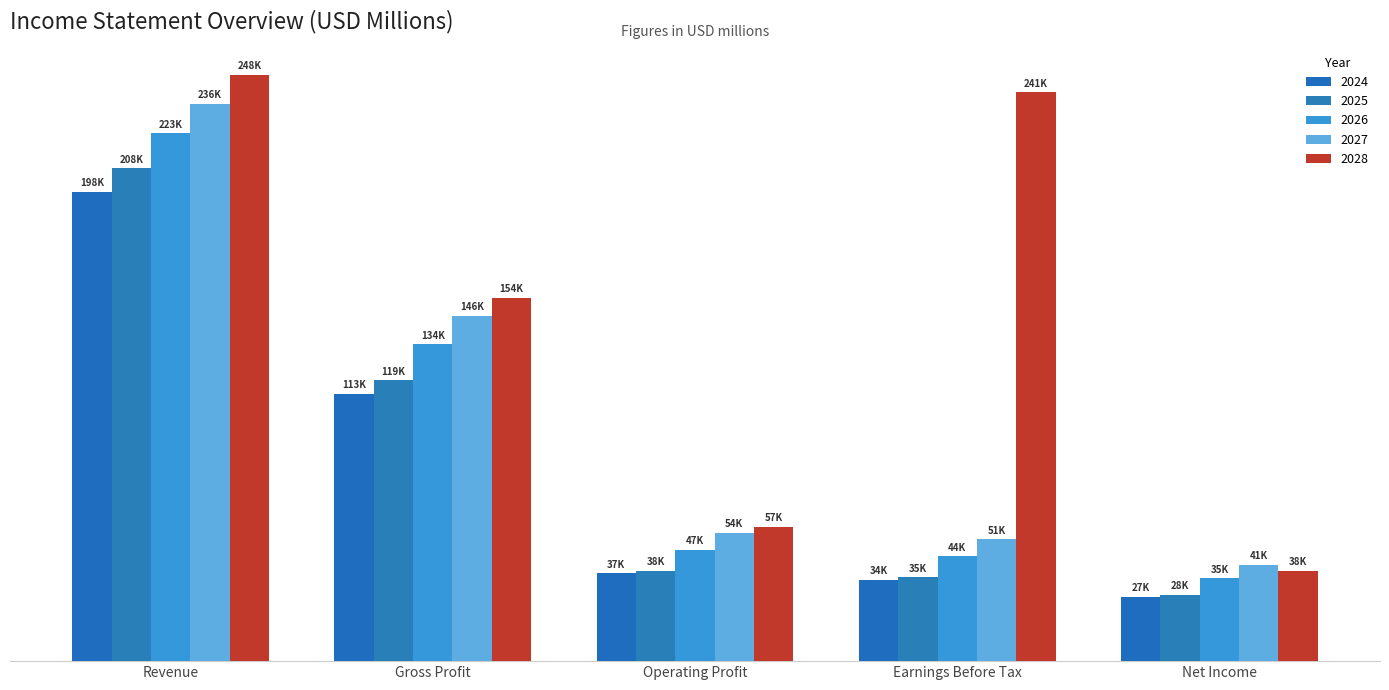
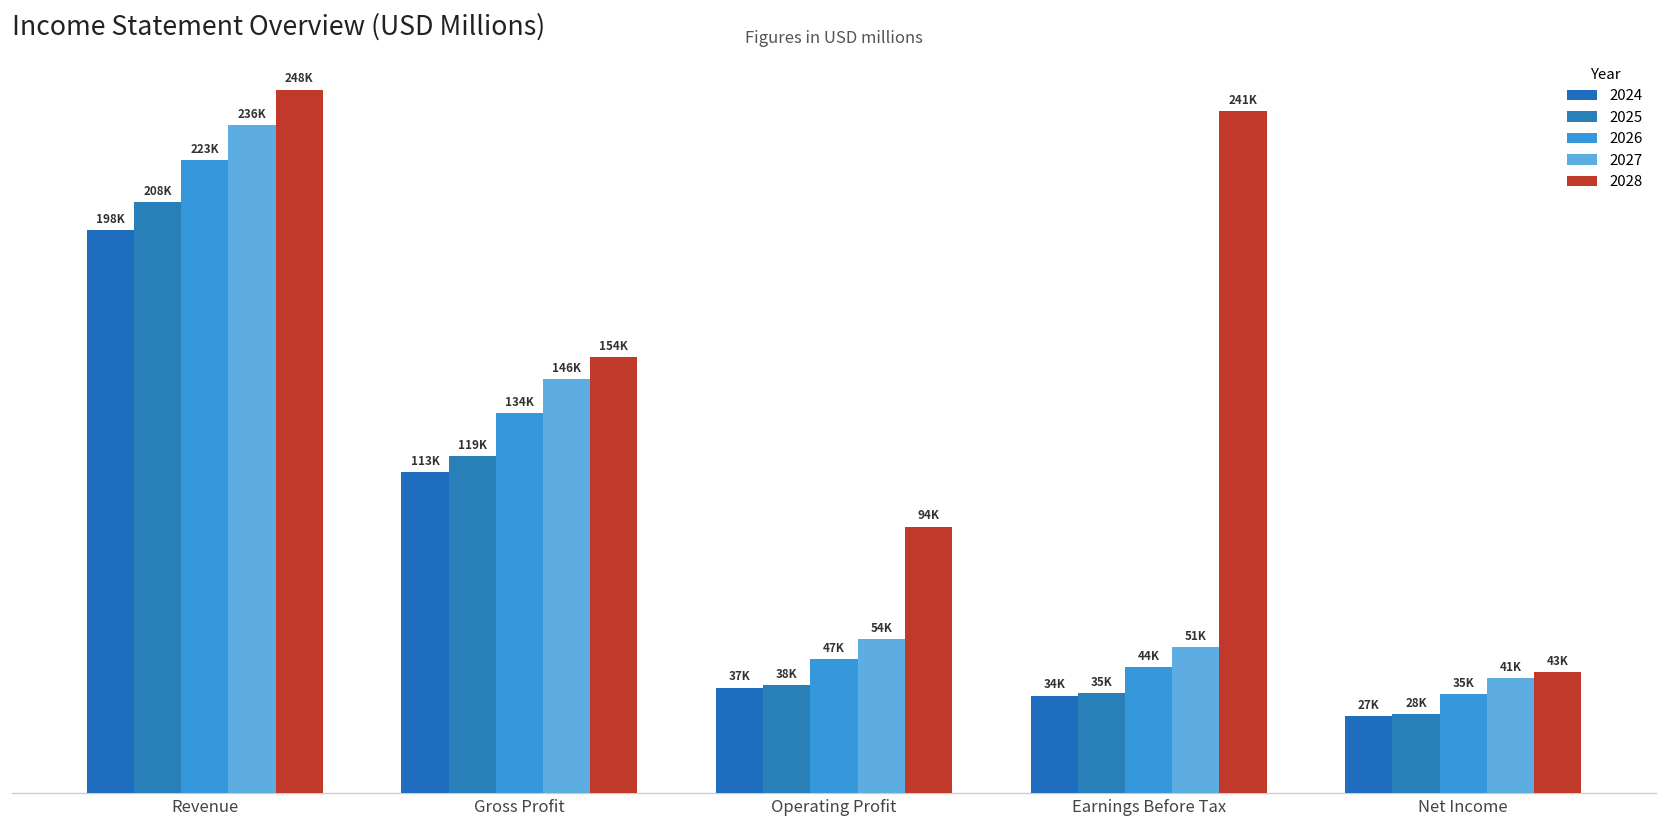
  {
    "2028": {
      "Revenue": "248K",
      "Gross Profit": "154K",
-     "Operating Profit": "57K",
+     "Operating Profit": "94K",
      "Earnings Before Tax": "241K",
-     "Net Income": "38K"
+     "Net Income": "43K"
    }
  }
